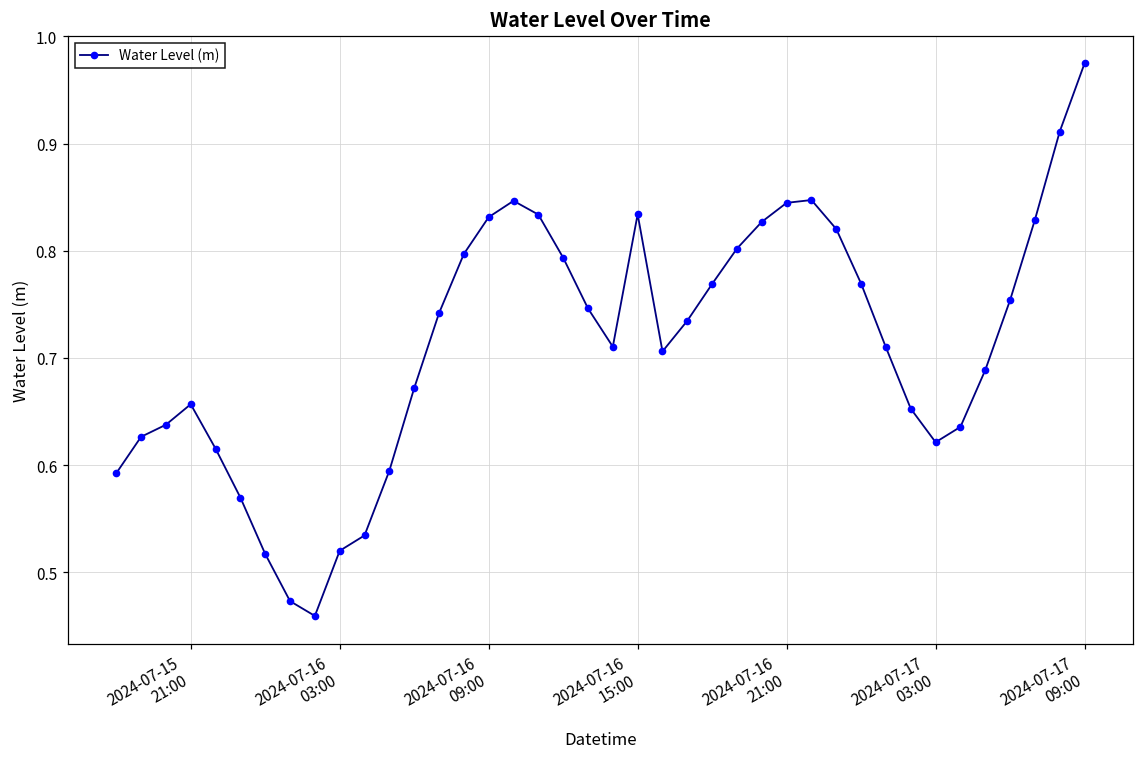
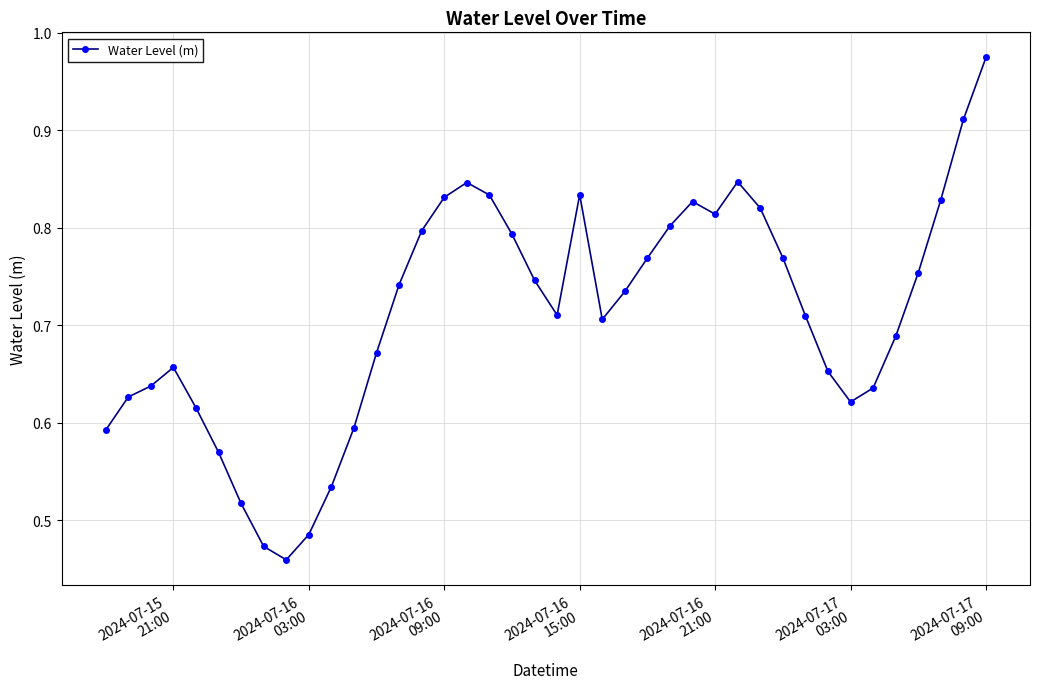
  {
    "2024-07-15 21:00": 0.66,
-   "2024-07-16 03:00": 0.52,
+   "2024-07-16 03:00": 0.49,
    "2024-07-16 09:00": 0.83,
    "2024-07-16 15:00": 0.83,
-   "2024-07-16 21:00": 0.84,
+   "2024-07-16 21:00": 0.81,
    "2024-07-17 03:00": 0.62,
    "2024-07-17 09:00": 0.97
  }
